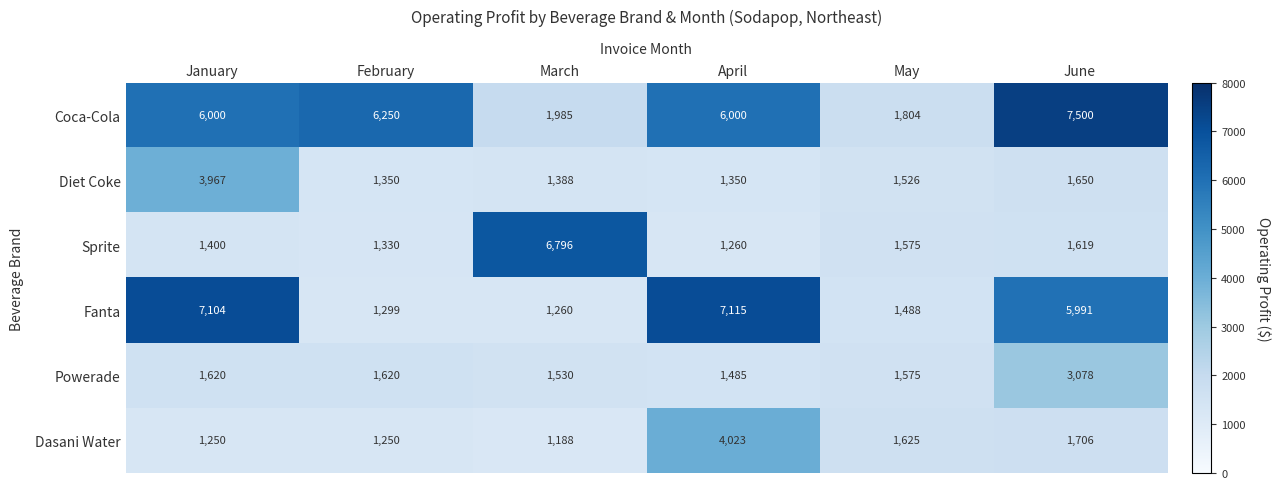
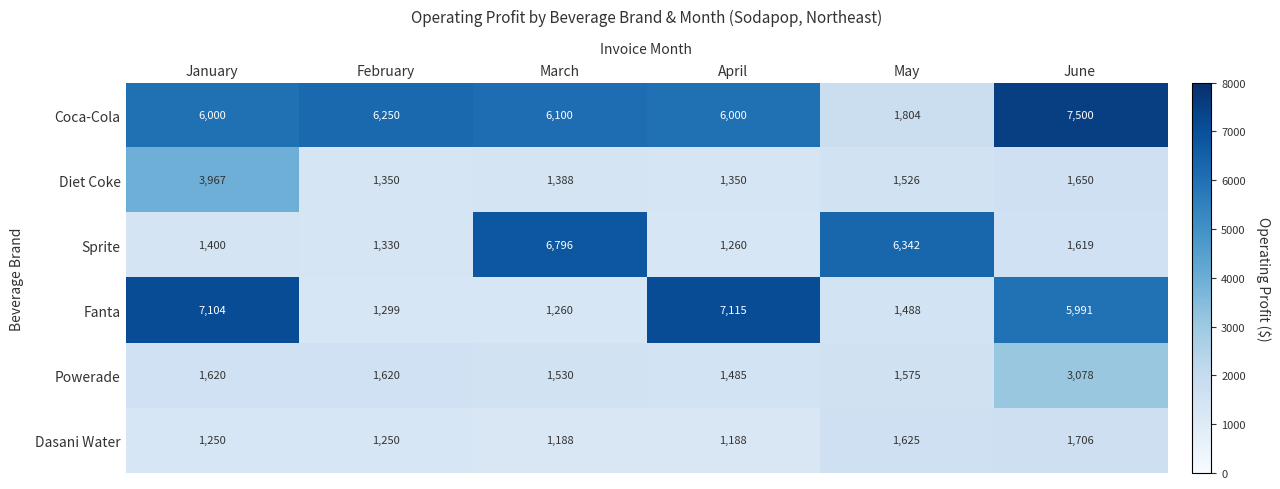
  {
    "Coca-Cola": {
      "January": "6,000",
      "February": "6,250",
-     "March": "1,985",
+     "March": "6,100",
      "April": "6,000",
      "May": "1,804",
      "June": "7,500"
    },
    "Diet Coke": {
      "January": "3,967",
      "February": "1,350",
      "March": "1,388",
      "April": "1,350",
      "May": "1,526",
      "June": "1,650"
    },
    "Sprite": {
      "January": "1,400",
      "February": "1,330",
      "March": "6,796",
      "April": "1,260",
-     "May": "1,575",
+     "May": "6,342",
      "June": "1,619"
    },
    "Fanta": {
      "January": "7,104",
      "February": "1,299",
      "March": "1,260",
      "April": "7,115",
      "May": "1,488",
      "June": "5,991"
    },
    "Powerade": {
      "January": "1,620",
      "February": "1,620",
      "March": "1,530",
      "April": "1,485",
      "May": "1,575",
      "June": "3,078"
    },
    "Dasani Water": {
      "January": "1,250",
      "February": "1,250",
      "March": "1,188",
-     "April": "4,023",
+     "April": "1,188",
      "May": "1,625",
      "June": "1,706"
    }
  }
